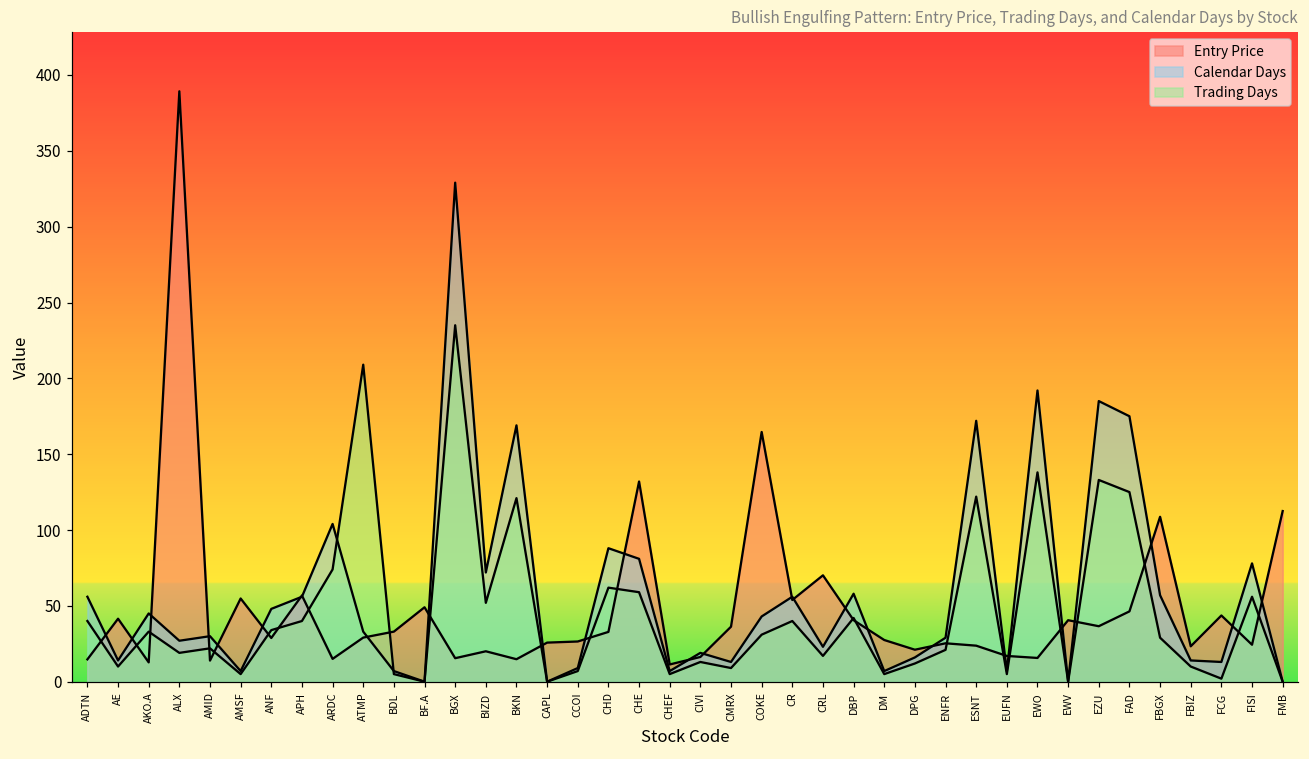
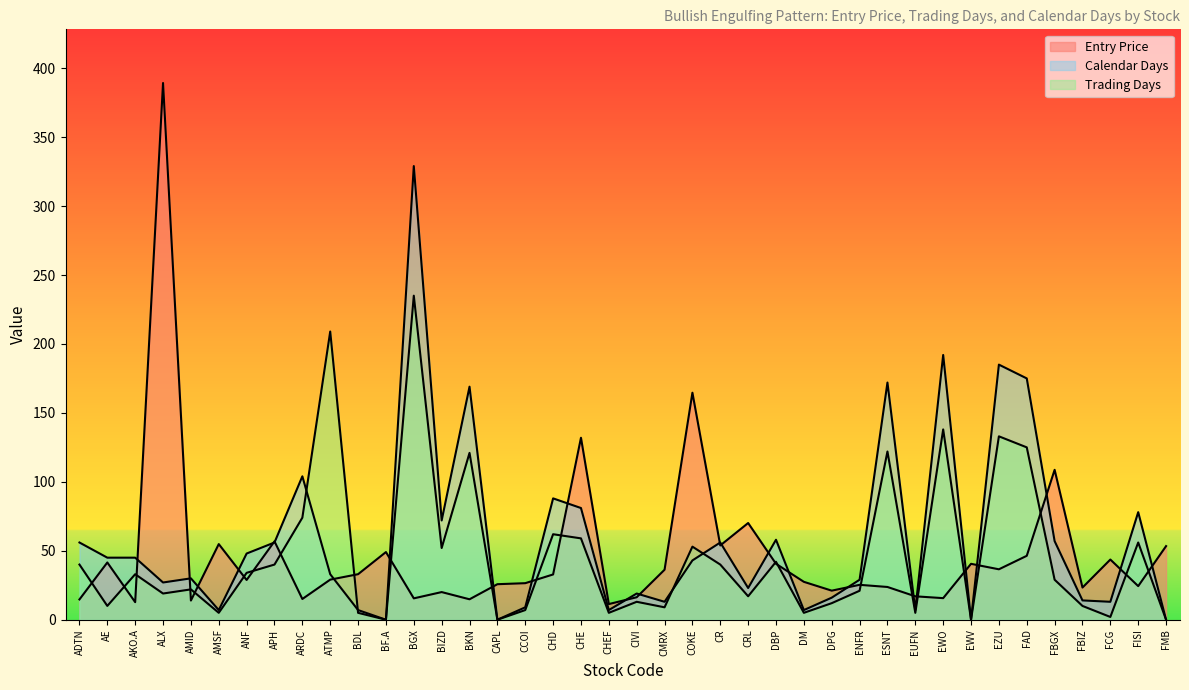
  {
    "Entry Price": {
      "ADTN": 15,
      "AE": 42,
      "AKO.A": 13,
      "ALX": 389,
      "AMID": 14,
      "AMSF": 55,
      "ANF": 29,
      "ARDC": 15,
      "ATMP": 29,
      "BDL": 33,
      "BF.A": 49,
      "BGX": 15,
      "BIZD": 20,
      "BKN": 15,
      "CAPL": 26,
      "CCOI": 27,
      "CHD": 33,
      "CHE": 132,
      "CHEF": 11,
      "CIVI": 16,
      "CMRX": 36,
      "COKE": 165,
      "CR": 54,
      "CRL": 70,
      "DM": 27,
      "DPG": 21,
      "ENFR": 25,
      "ESNT": 24,
      "EUFN": 17,
      "EWO": 16,
      "EWV": 41,
      "EZU": 37,
      "FAD": 46,
      "FBGX": 109,
      "FBIZ": 23,
      "FCG": 44,
      "FISI": 24,
-     "FMB": 112
+     "FMB": 53
    },
    "Calendar Days": {
      "ADTN": 56,
-     "AE": 14,
+     "AE": 45,
      "AKO.A": 45,
      "ALX": 27,
      "AMID": 30,
      "AMSF": 7,
      "ANF": 48,
      "ARDC": 104,
      "ATMP": 33,
      "BDL": 7,
      "BGX": 329,
      "BIZD": 72,
      "BKN": 169,
      "CCOI": 9,
      "CHD": 88,
      "CHE": 81,
      "CHEF": 7,
      "CIVI": 19,
      "CMRX": 13,
      "COKE": 43,
      "CR": 56,
      "CRL": 23,
      "DBP": 58,
      "DM": 7,
      "DPG": 16,
      "ENFR": 29,
      "ESNT": 172,
      "EUFN": 7,
      "EWO": 192,
      "EZU": 185,
      "FAD": 175,
      "FBGX": 57,
      "FBIZ": 14,
      "FCG": 13,
      "FISI": 78
    },
    "Trading Days": {
      "ADTN": 40,
      "AE": 10,
      "AKO.A": 33,
      "ALX": 19,
      "AMID": 22,
      "AMSF": 5,
      "ANF": 34,
      "APH": 40,
      "ARDC": 74,
      "ATMP": 209,
      "BDL": 5,
      "BGX": 235,
      "BIZD": 52,
      "BKN": 121,
      "CCOI": 7,
      "CHD": 62,
      "CHE": 59,
      "CHEF": 5,
      "CIVI": 13,
      "CMRX": 9,
-     "COKE": 31,
+     "COKE": 53,
      "CR": 40,
      "CRL": 17,
      "DM": 5,
      "DPG": 12,
      "ENFR": 21,
      "ESNT": 122,
      "EUFN": 5,
      "EWO": 138,
      "EZU": 133,
      "FAD": 125,
      "FBGX": 29,
      "FBIZ": 10,
      "FCG": 2,
      "FISI": 56
    }
  }
